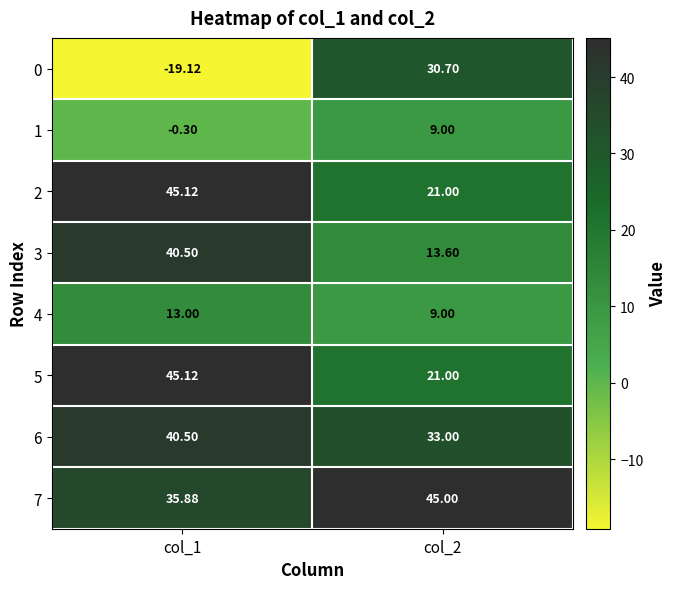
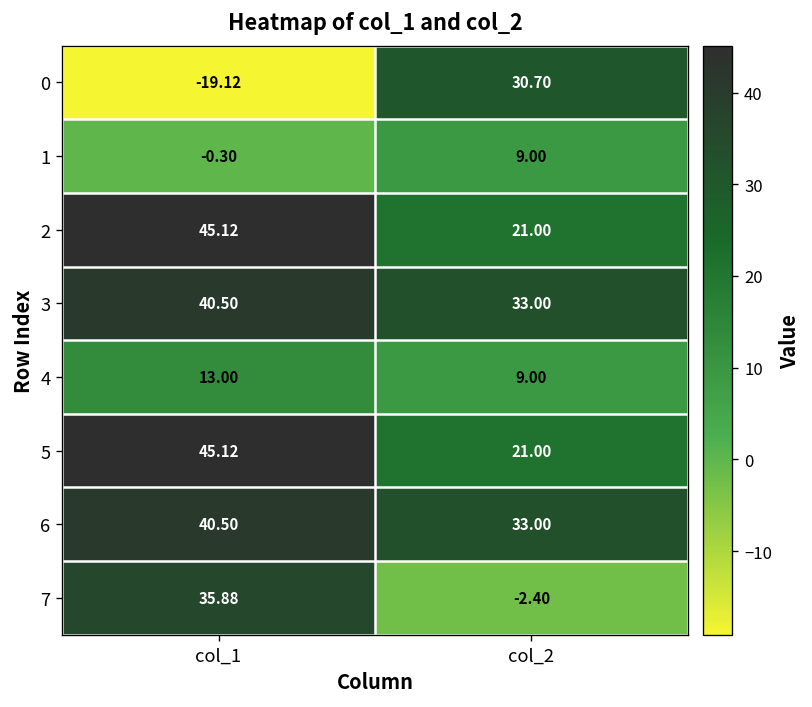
  {
    "0": {
      "col_1": -19.12,
      "col_2": 30.70
    },
    "1": {
      "col_1": -0.30,
      "col_2": 9.00
    },
    "2": {
      "col_1": 45.12,
      "col_2": 21.00
    },
    "3": {
      "col_1": 40.50,
-     "col_2": 13.60
+     "col_2": 33.00
    },
    "4": {
      "col_1": 13.00,
      "col_2": 9.00
    },
    "5": {
      "col_1": 45.12,
      "col_2": 21.00
    },
    "6": {
      "col_1": 40.50,
      "col_2": 33.00
    },
    "7": {
      "col_1": 35.88,
-     "col_2": 45.00
+     "col_2": -2.40
    }
  }
